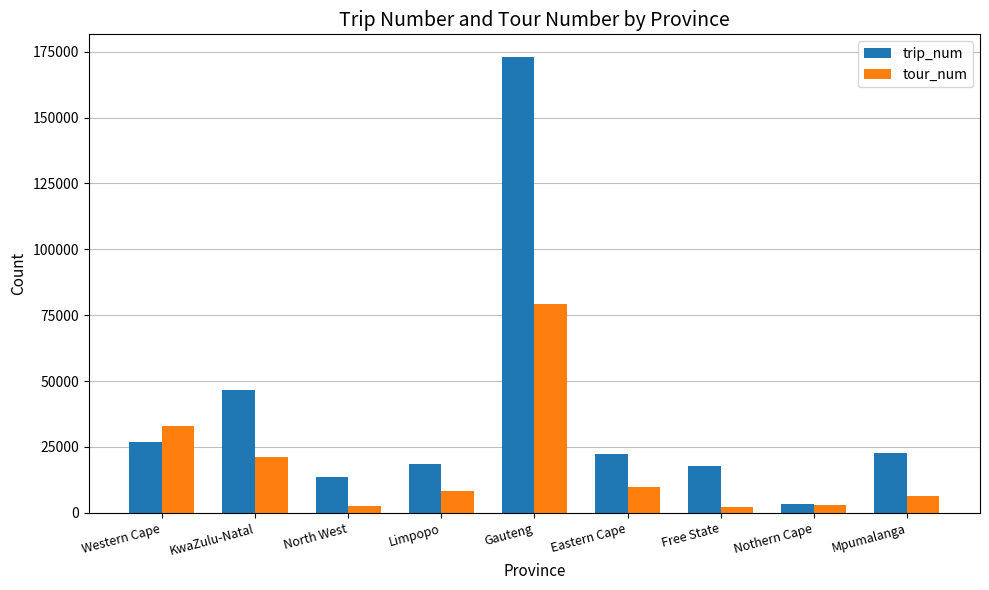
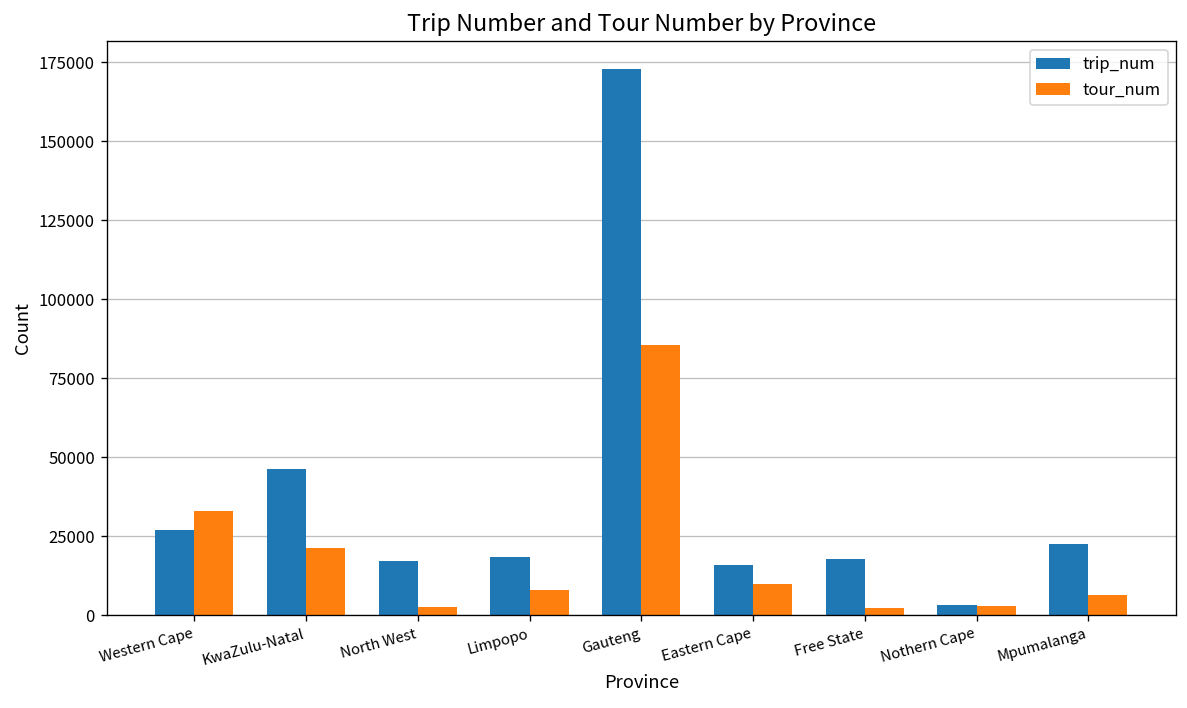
  {
    "trip_num": {
      "Western Cape": 27000,
      "KwaZulu-Natal": 46000,
-     "North West": 13000,
+     "North West": 17000,
      "Limpopo": 18000,
      "Gauteng": 173000,
-     "Eastern Cape": 22000,
+     "Eastern Cape": 16000,
      "Free State": 18000,
      "Nothern Cape": 3000,
      "Mpumalanga": 23000
    },
    "tour_num": {
      "Western Cape": 33000,
      "KwaZulu-Natal": 21000,
      "North West": 3000,
      "Limpopo": 8000,
-     "Gauteng": 79000,
+     "Gauteng": 86000,
      "Eastern Cape": 10000,
      "Free State": 2000,
      "Nothern Cape": 3000,
      "Mpumalanga": 6000
    }
  }
